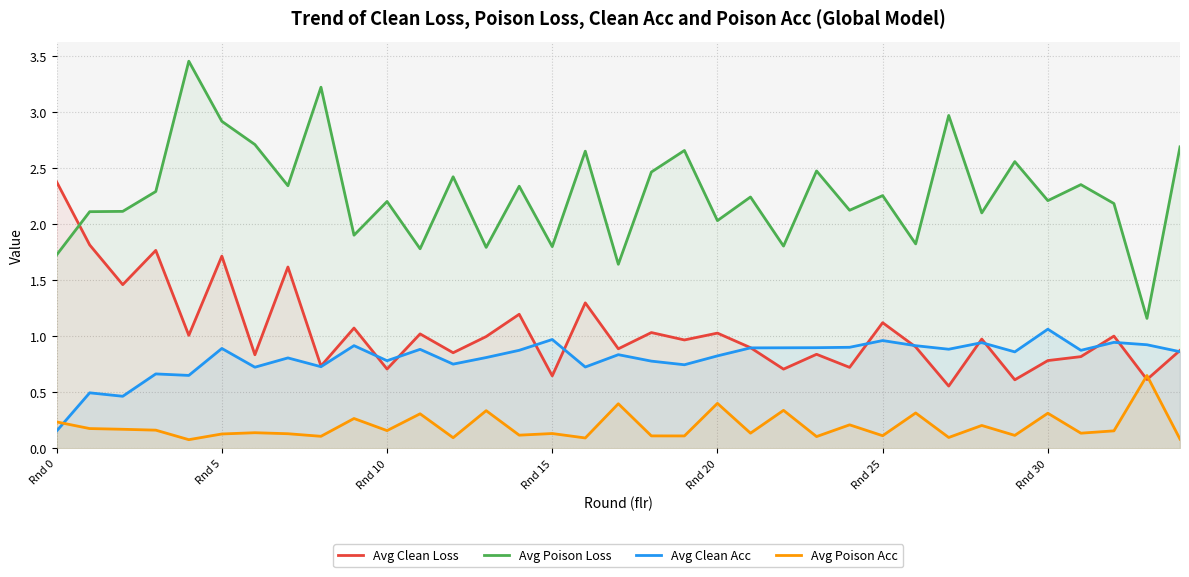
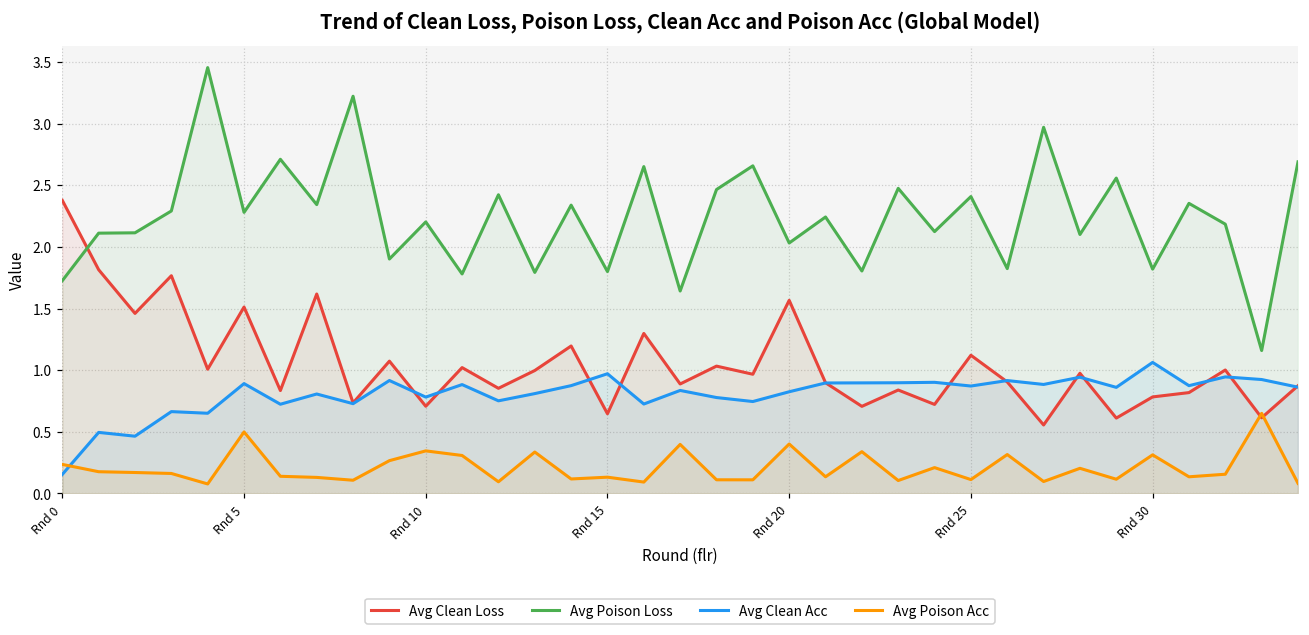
  {
    "Avg Clean Loss": {
      "Rnd 0": 2.38,
-     "Rnd 5": 1.72,
+     "Rnd 5": 1.51,
      "Rnd 10": 0.71,
      "Rnd 15": 0.65,
-     "Rnd 20": 1.03,
+     "Rnd 20": 1.57,
      "Rnd 25": 1.12,
      "Rnd 30": 0.78
    },
    "Avg Poison Loss": {
      "Rnd 0": 1.73,
-     "Rnd 5": 2.92,
+     "Rnd 5": 2.28,
      "Rnd 10": 2.20,
      "Rnd 15": 1.80,
      "Rnd 20": 2.03,
-     "Rnd 25": 2.26,
-     "Rnd 30": 2.21
+     "Rnd 25": 2.41,
+     "Rnd 30": 1.82
    },
    "Avg Clean Acc": {
      "Rnd 0": 0.15,
      "Rnd 5": 0.89,
      "Rnd 10": 0.78,
      "Rnd 15": 0.97,
      "Rnd 20": 0.83,
-     "Rnd 25": 0.96,
+     "Rnd 25": 0.87,
      "Rnd 30": 1.06
    },
    "Avg Poison Acc": {
      "Rnd 0": 0.24,
-     "Rnd 5": 0.13,
-     "Rnd 10": 0.16,
+     "Rnd 5": 0.50,
+     "Rnd 10": 0.35,
      "Rnd 15": 0.13,
      "Rnd 20": 0.40,
      "Rnd 25": 0.11,
      "Rnd 30": 0.31
    }
  }
